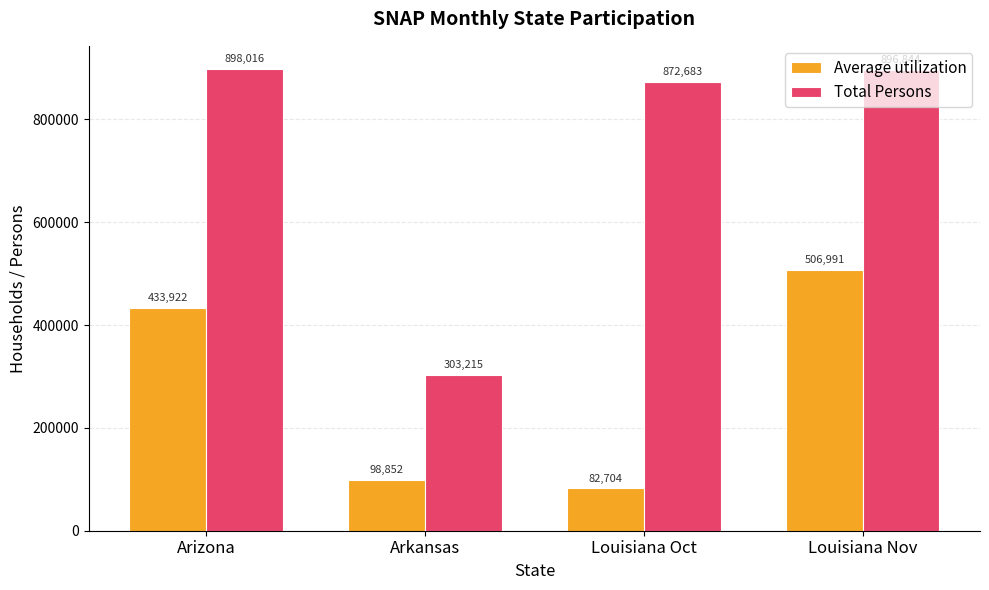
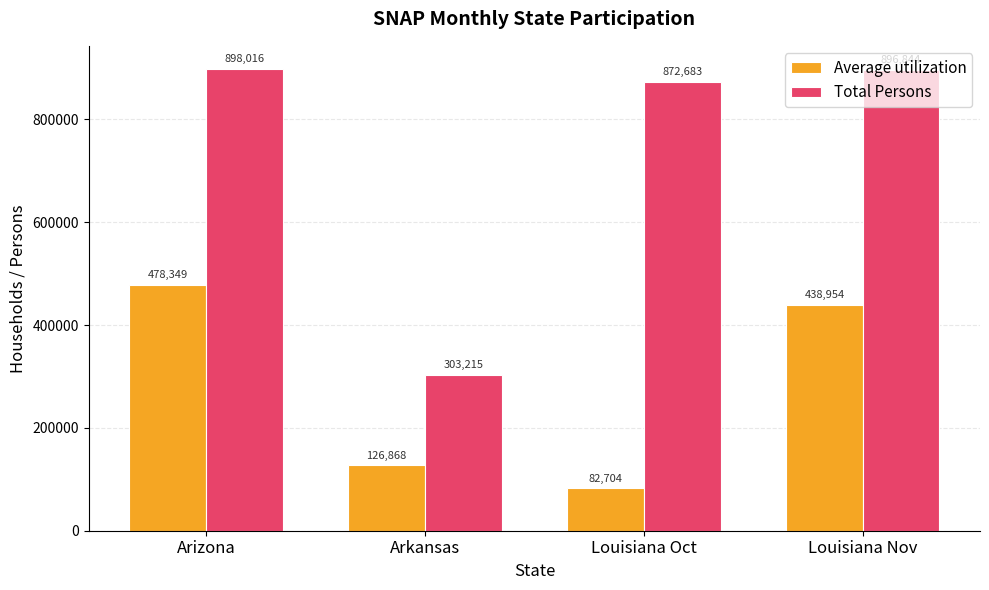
  {
    "Average utilization": {
-     "Arizona": "433,922",
-     "Arkansas": "98,852",
+     "Arizona": "478,349",
+     "Arkansas": "126,868",
      "Louisiana Oct": "82,704",
-     "Louisiana Nov": "506,991"
+     "Louisiana Nov": "438,954"
    },
    "Total Persons": {
      "Arizona": "898,016",
      "Arkansas": "303,215",
      "Louisiana Oct": "872,683"
    }
  }
